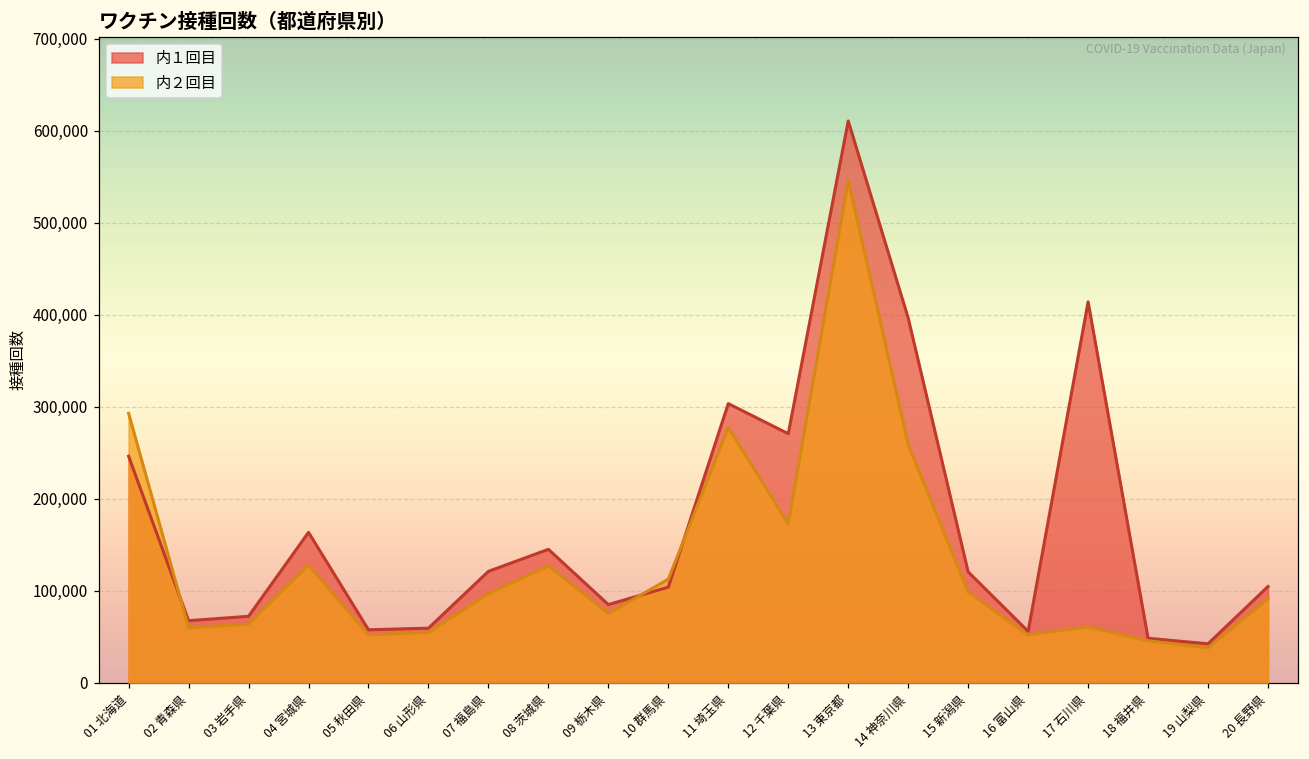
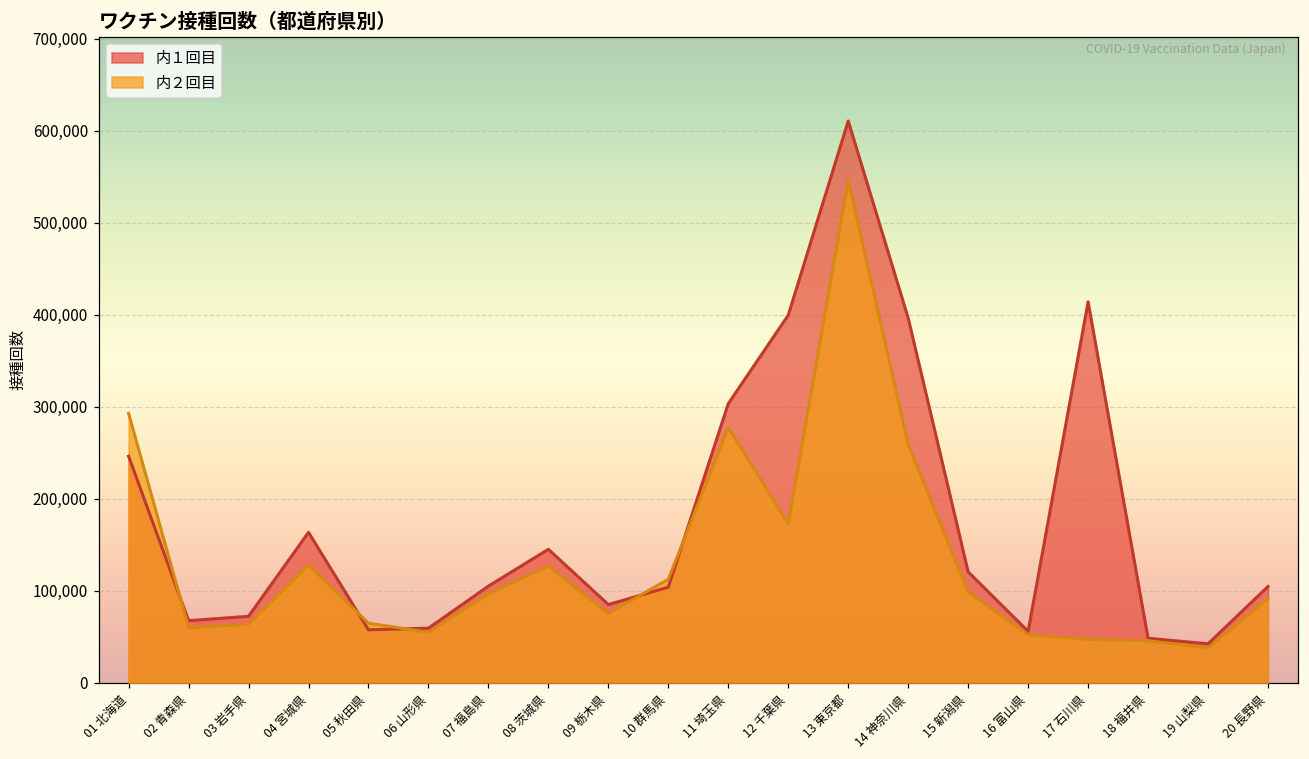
  {
    "内１回目": {
      "01 北海道": "250,000",
      "02 青森県": "70,000",
      "03 岩手県": "70,000",
      "04 宮城県": "160,000",
      "05 秋田県": "60,000",
      "06 山形県": "60,000",
-     "07 福島県": "120,000",
+     "07 福島県": "110,000",
      "08 茨城県": "150,000",
      "09 栃木県": "90,000",
      "10 群馬県": "100,000",
      "11 埼玉県": "300,000",
-     "12 千葉県": "270,000",
+     "12 千葉県": "400,000",
      "13 東京都": "610,000",
      "14 神奈川県": "400,000",
      "15 新潟県": "120,000",
      "16 富山県": "60,000",
      "17 石川県": "410,000",
      "19 山梨県": "40,000",
      "20 長野県": "100,000"
    },
    "内２回目": {
      "01 北海道": "290,000",
      "02 青森県": "60,000",
      "03 岩手県": "60,000",
      "04 宮城県": "130,000",
-     "05 秋田県": "50,000",
+     "05 秋田県": "60,000",
      "06 山形県": "60,000",
      "07 福島県": "100,000",
      "08 茨城県": "130,000",
      "09 栃木県": "80,000",
      "10 群馬県": "110,000",
      "11 埼玉県": "280,000",
      "12 千葉県": "170,000",
      "13 東京都": "550,000",
      "14 神奈川県": "260,000",
      "15 新潟県": "100,000",
      "16 富山県": "50,000",
-     "17 石川県": "60,000",
+     "17 石川県": "50,000",
      "19 山梨県": "40,000",
      "20 長野県": "90,000"
    }
  }
